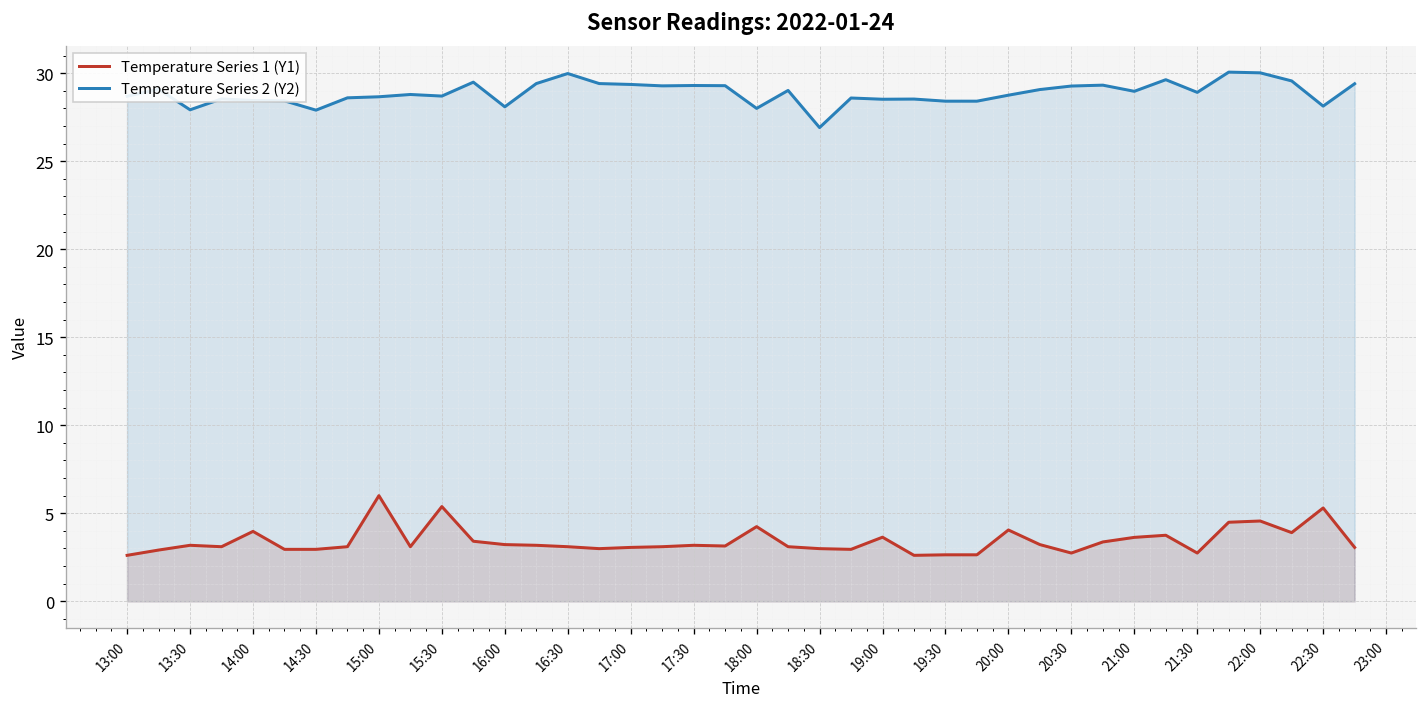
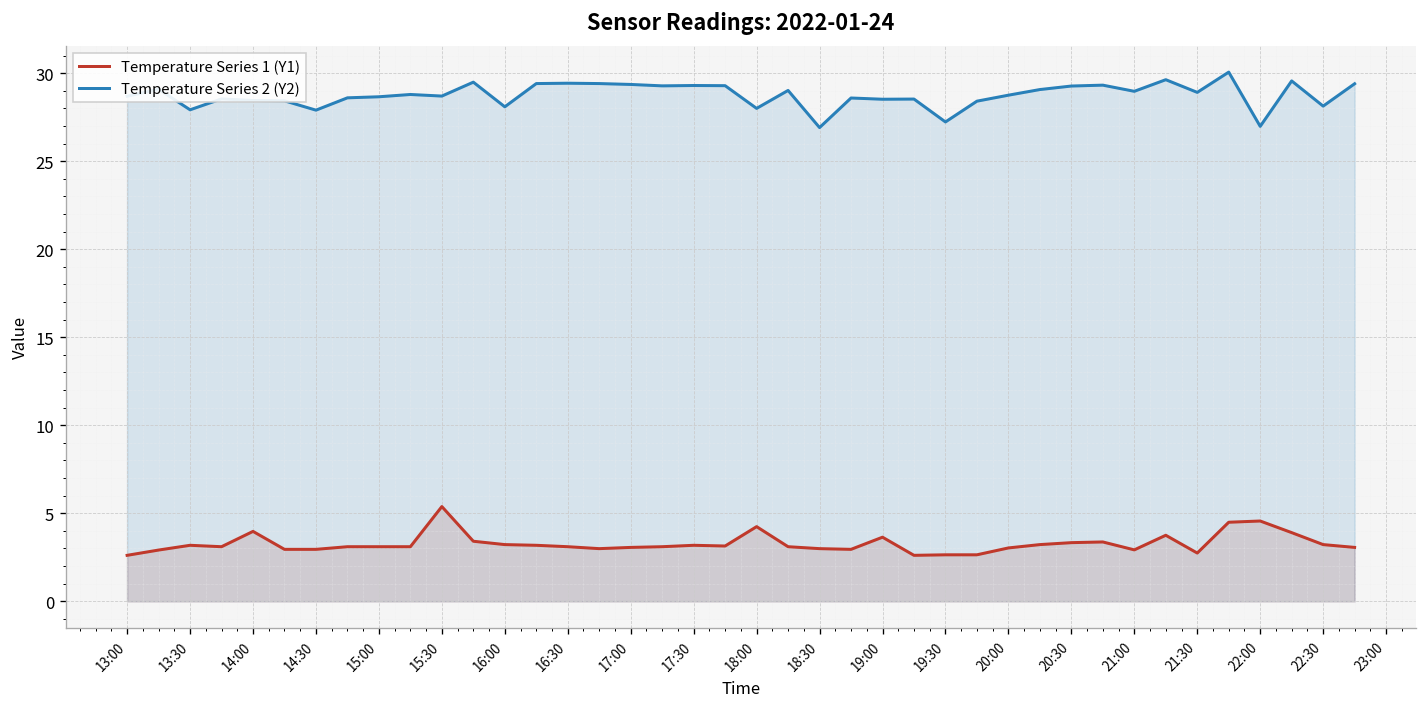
  {
    "Temperature Series 1 (Y1)": {
      "13:00": 2.6,
      "13:30": 3.2,
      "14:00": 4.0,
      "14:30": 3.0,
-     "15:00": 6.0,
+     "15:00": 3.1,
      "15:30": 5.4,
      "16:00": 3.2,
      "16:30": 3.1,
      "17:00": 3.1,
      "17:30": 3.2,
      "18:00": 4.2,
      "18:30": 3.0,
      "19:00": 3.6,
      "19:30": 2.6,
-     "20:00": 4.1,
-     "20:30": 2.7,
-     "21:00": 3.6,
+     "20:00": 3.0,
+     "20:30": 3.3,
+     "21:00": 2.9,
      "21:30": 2.7,
      "22:00": 4.6,
-     "22:30": 5.3
+     "22:30": 3.2
    },
    "Temperature Series 2 (Y2)": {
      "13:30": 27.9,
      "14:30": 27.9,
      "15:00": 28.7,
      "15:30": 28.7,
      "16:00": 28.1,
-     "16:30": 30.0,
+     "16:30": 29.4,
      "17:00": 29.4,
      "17:30": 29.3,
      "18:00": 28.0,
      "18:30": 26.9,
      "19:00": 28.5,
-     "19:30": 28.4,
+     "19:30": 27.2,
      "20:00": 28.8,
      "20:30": 29.3,
      "21:00": 29.0,
      "21:30": 28.9,
-     "22:00": 30.0,
+     "22:00": 27.0,
      "22:30": 28.1
    }
  }
